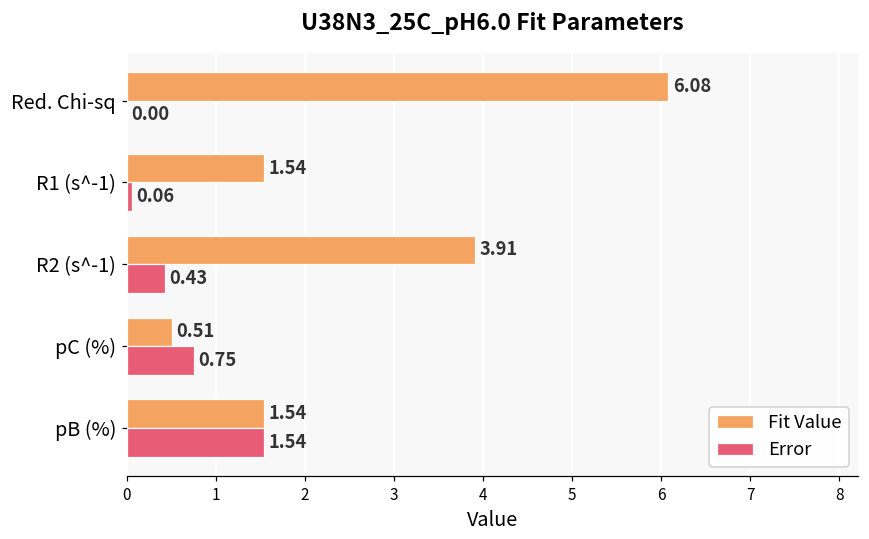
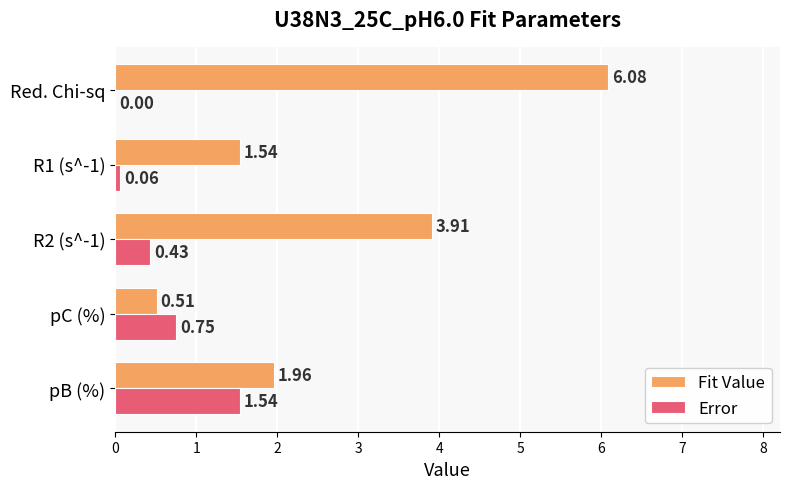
  {
    "Fit Value": {
      "Red. Chi-sq": 6.08,
      "R1 (s^-1)": 1.54,
      "R2 (s^-1)": 3.91,
      "pC (%)": 0.51,
-     "pB (%)": 1.54
+     "pB (%)": 1.96
    },
    "Error": {
      "Red. Chi-sq": 0.00,
      "R1 (s^-1)": 0.06,
      "R2 (s^-1)": 0.43,
      "pC (%)": 0.75,
      "pB (%)": 1.54
    }
  }
